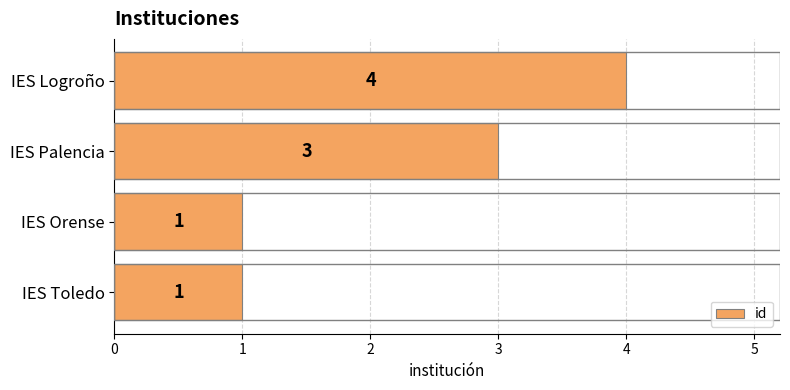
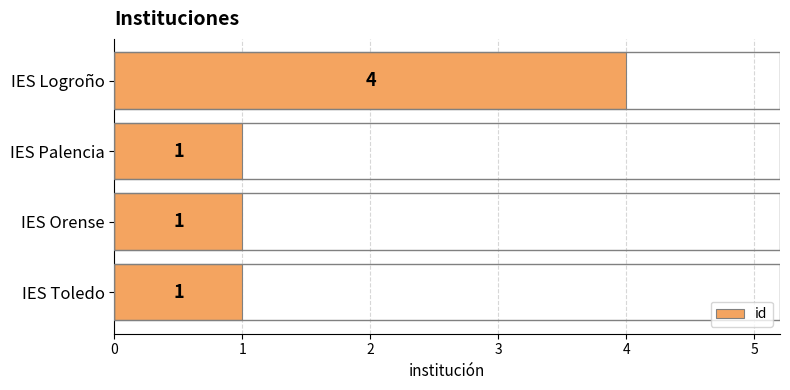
  {
    "IES Logroño": 4,
-   "IES Palencia": 3,
+   "IES Palencia": 1,
    "IES Orense": 1,
    "IES Toledo": 1
  }
